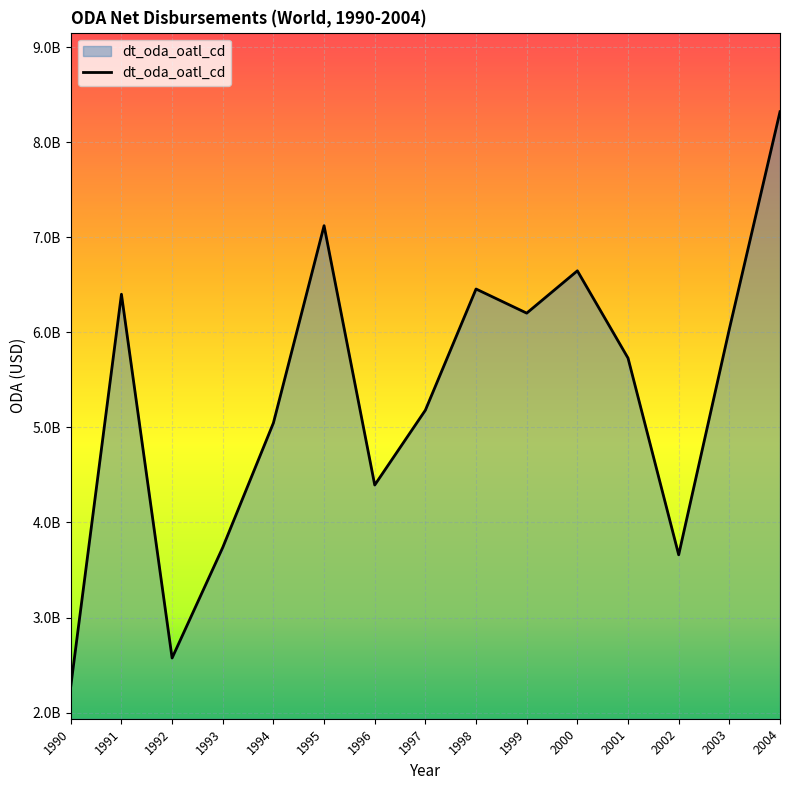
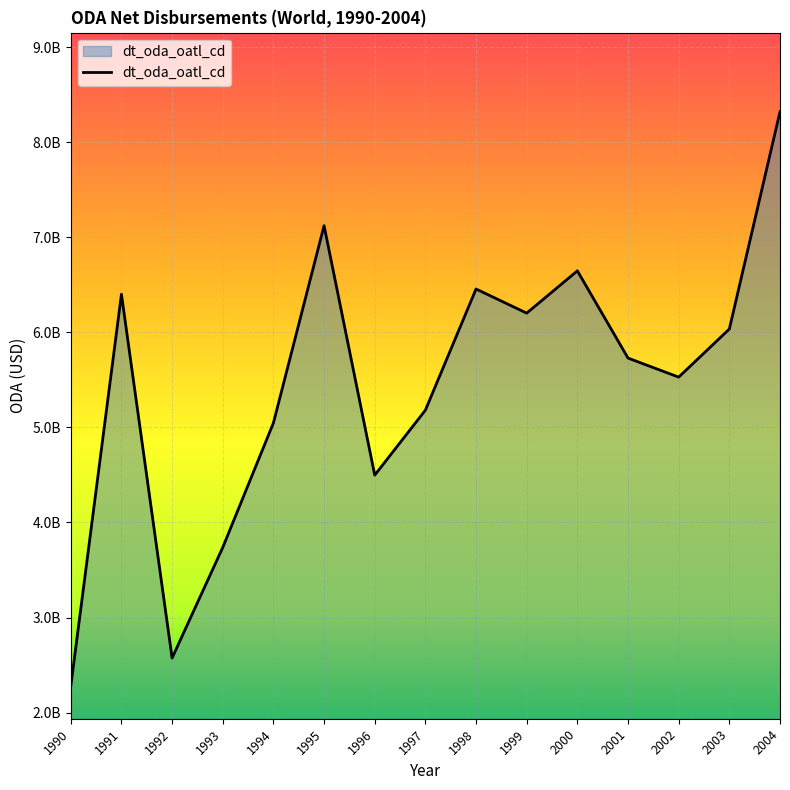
  {
    "1990": 2300000000,
    "1991": 6400000000,
    "1992": 2600000000,
    "1993": 3700000000,
    "1994": 5000000000,
    "1995": 7100000000,
-   "1996": 4400000000,
+   "1996": 4500000000,
    "1997": 5200000000,
    "1998": 6500000000,
    "1999": 6200000000,
    "2000": 6600000000,
    "2001": 5700000000,
-   "2002": 3700000000,
+   "2002": 5500000000,
    "2003": 6000000000,
    "2004": 8300000000
  }
